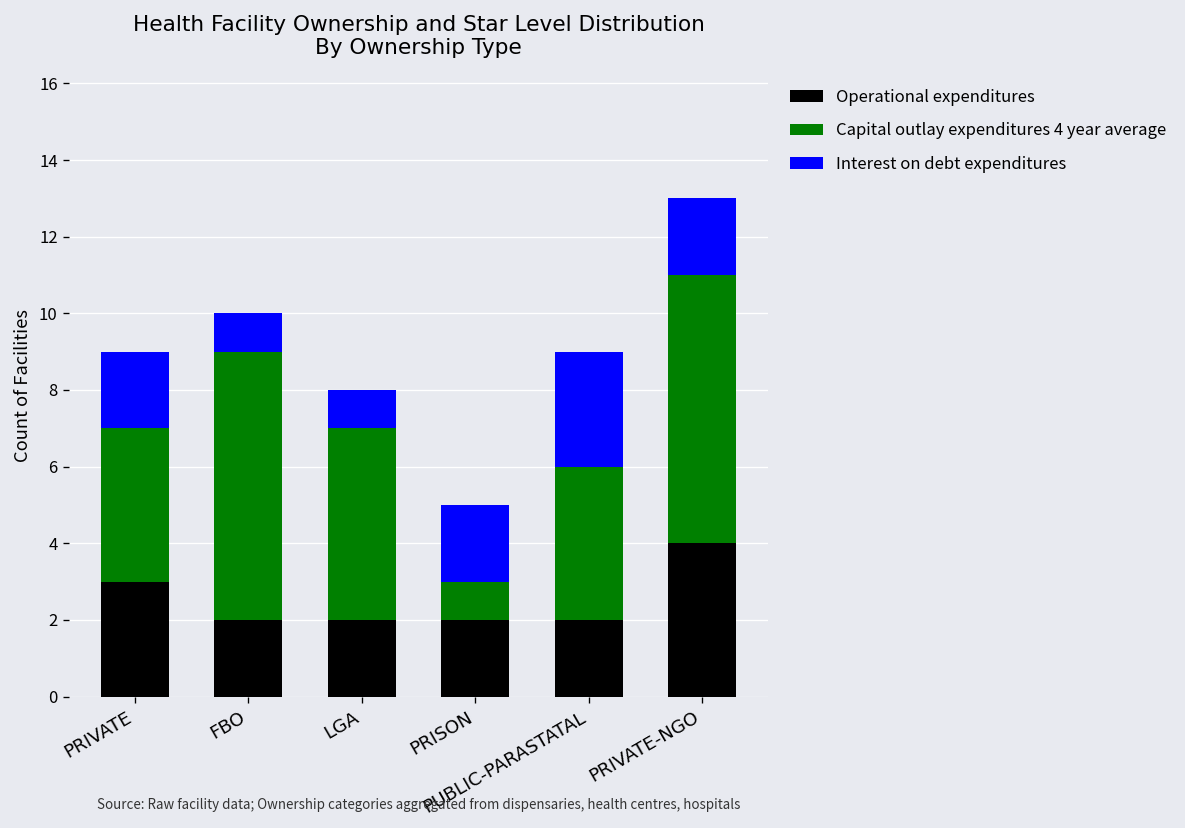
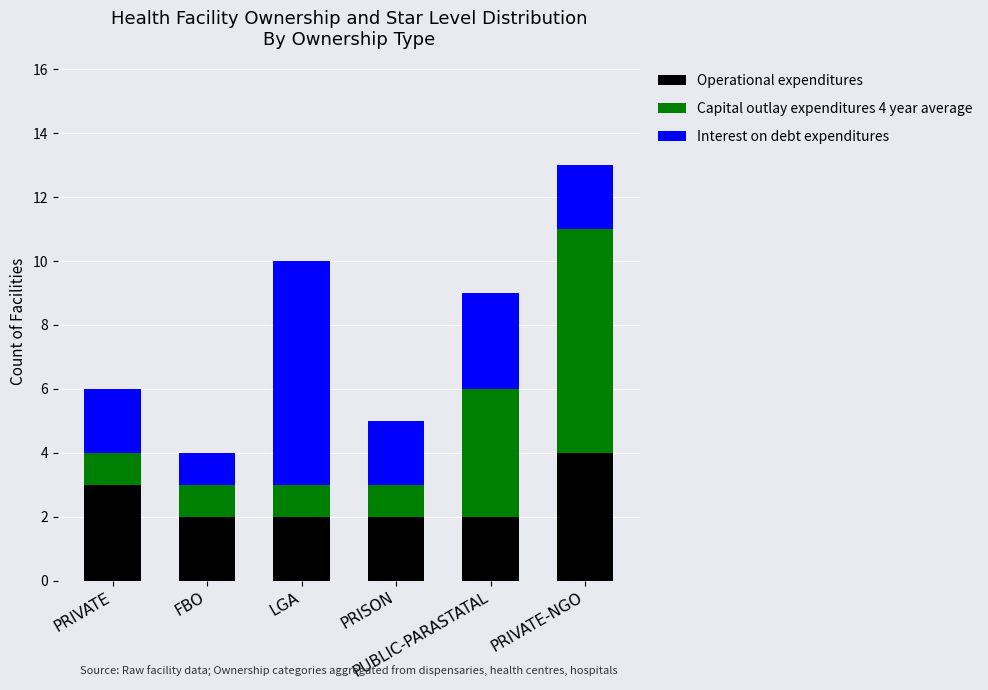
  {
    "Operational expenditures": {
      "PRIVATE": 3,
      "FBO": 2,
      "LGA": 2,
      "PRISON": 2,
      "PUBLIC-PARASTATAL": 2,
      "PRIVATE-NGO": 4
    },
    "Capital outlay expenditures 4 year average": {
-     "PRIVATE": 4,
-     "FBO": 7,
-     "LGA": 5,
+     "PRIVATE": 1,
+     "FBO": 1,
+     "LGA": 1,
      "PRISON": 1,
      "PUBLIC-PARASTATAL": 4,
      "PRIVATE-NGO": 7
    },
    "Interest on debt expenditures": {
      "PRIVATE": 2,
      "FBO": 1,
-     "LGA": 1,
+     "LGA": 7,
      "PRISON": 2,
      "PUBLIC-PARASTATAL": 3,
      "PRIVATE-NGO": 2
    }
  }
